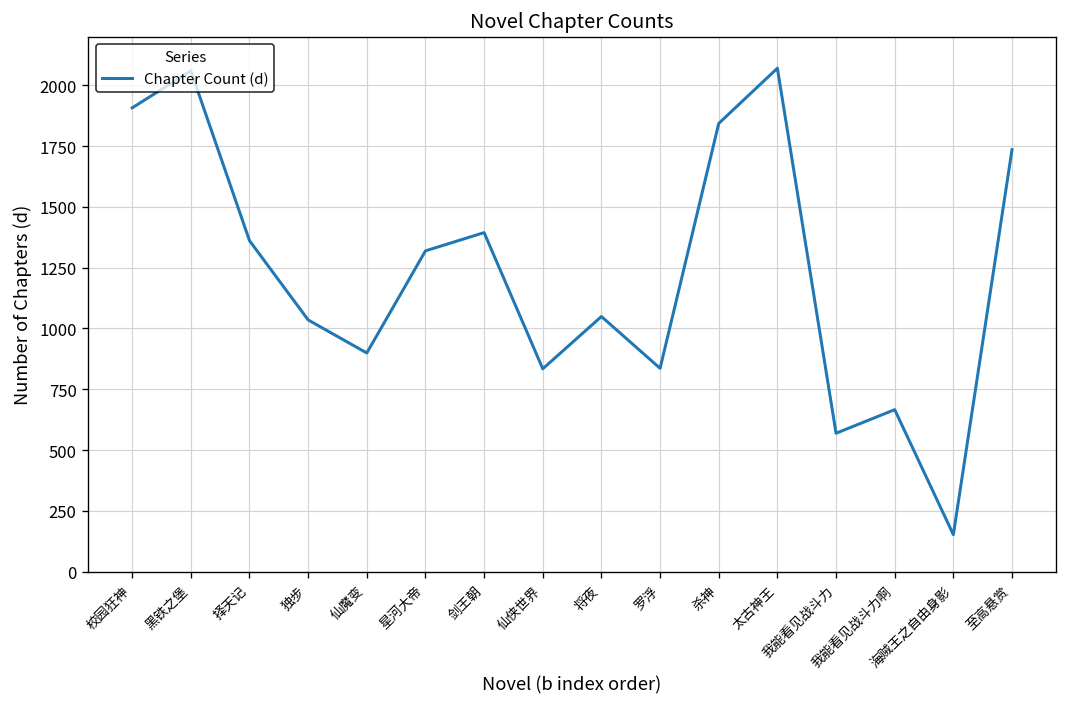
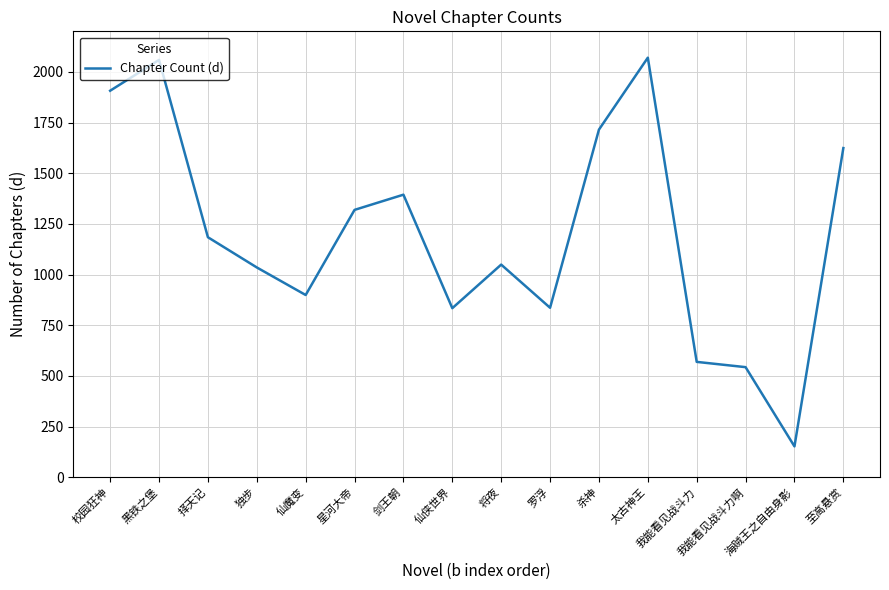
  {
    "校园狂神": 1910,
-   "择天记": 1360,
+   "择天记": 1180,
    "独步": 1040,
    "仙魔变": 900,
    "星河大帝": 1320,
    "剑王朝": 1390,
    "仙侠世界": 830,
    "将夜": 1050,
    "罗浮": 840,
-   "杀神": 1840,
+   "杀神": 1720,
    "太古神王": 2070,
    "我能看见战斗力": 570,
-   "我能看见战斗力啊": 670,
+   "我能看见战斗力啊": 540,
    "海贼王之自由身影": 150,
-   "至高悬赏": 1740
+   "至高悬赏": 1620
  }
